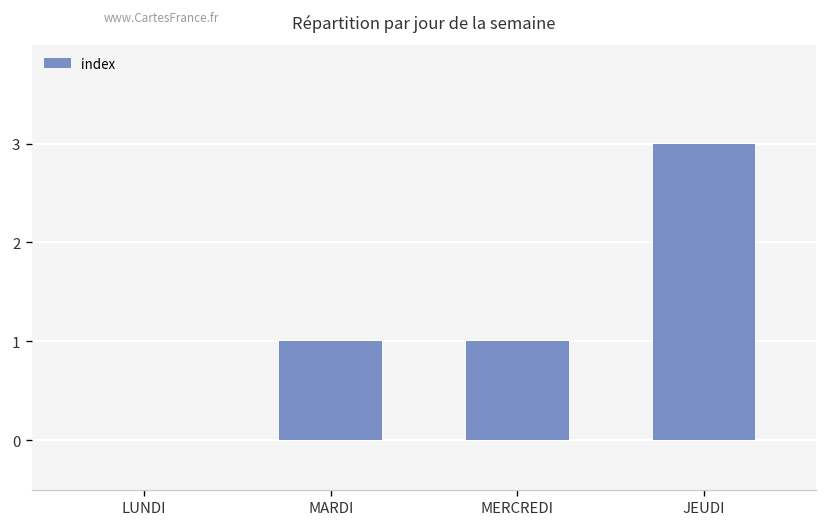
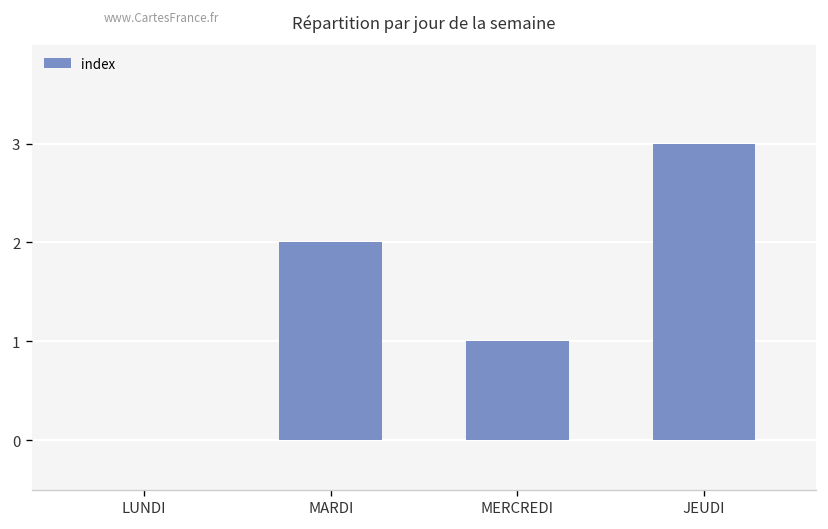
  {
    "LUNDI": 0,
-   "MARDI": 1,
+   "MARDI": 2,
    "MERCREDI": 1,
    "JEUDI": 3
  }
